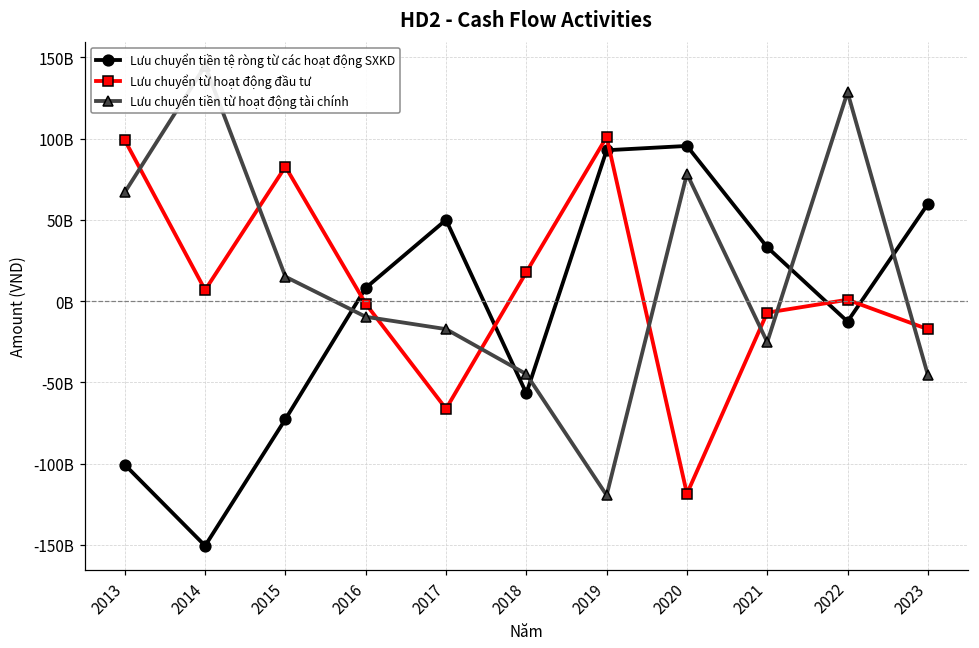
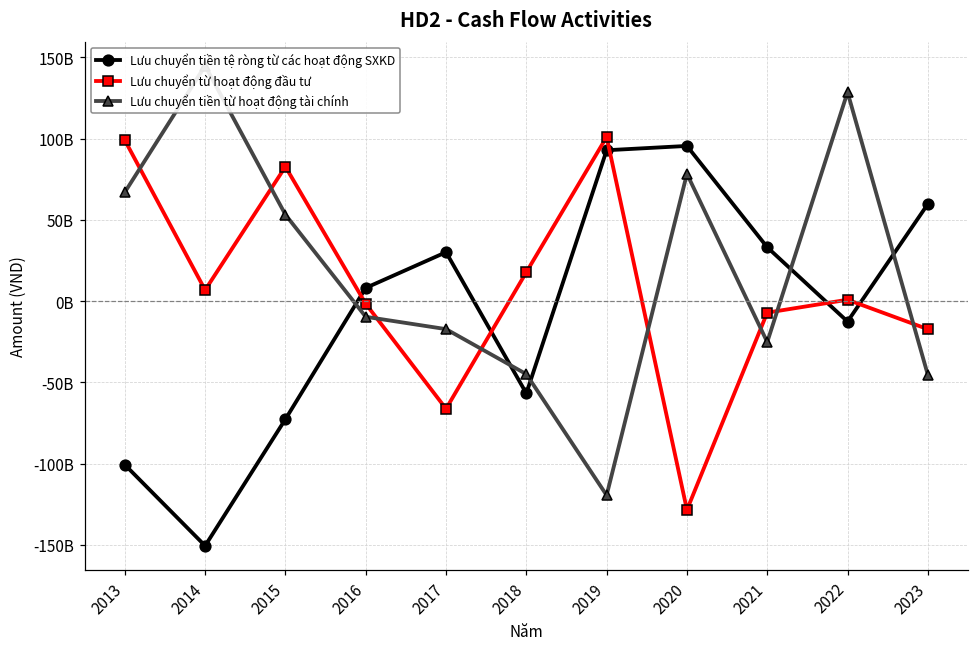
  {
    "Lưu chuyển tiền tệ ròng từ các hoạt động SXKD": {
      "2013": -101000000000,
      "2014": -150000000000,
      "2015": -73000000000,
      "2016": 8000000000,
-     "2017": 50000000000,
+     "2017": 30000000000,
      "2018": -57000000000,
      "2019": 93000000000,
      "2020": 95000000000,
      "2021": 33000000000,
      "2022": -13000000000,
      "2023": 60000000000
    },
    "Lưu chuyển từ hoạt động đầu tư": {
      "2013": 99000000000,
      "2014": 7000000000,
      "2015": 83000000000,
      "2016": -2000000000,
      "2017": -66000000000,
      "2018": 18000000000,
      "2019": 101000000000,
-     "2020": -118000000000,
+     "2020": -128000000000,
      "2021": -7000000000,
      "2022": 1000000000,
      "2023": -17000000000
    },
    "Lưu chuyển tiền từ hoạt động tài chính": {
      "2013": 67000000000,
-     "2015": 15000000000,
+     "2015": 53000000000,
      "2016": -10000000000,
      "2017": -17000000000,
      "2018": -45000000000,
      "2019": -119000000000,
      "2020": 78000000000,
      "2021": -25000000000,
      "2022": 129000000000,
      "2023": -45000000000
    }
  }
